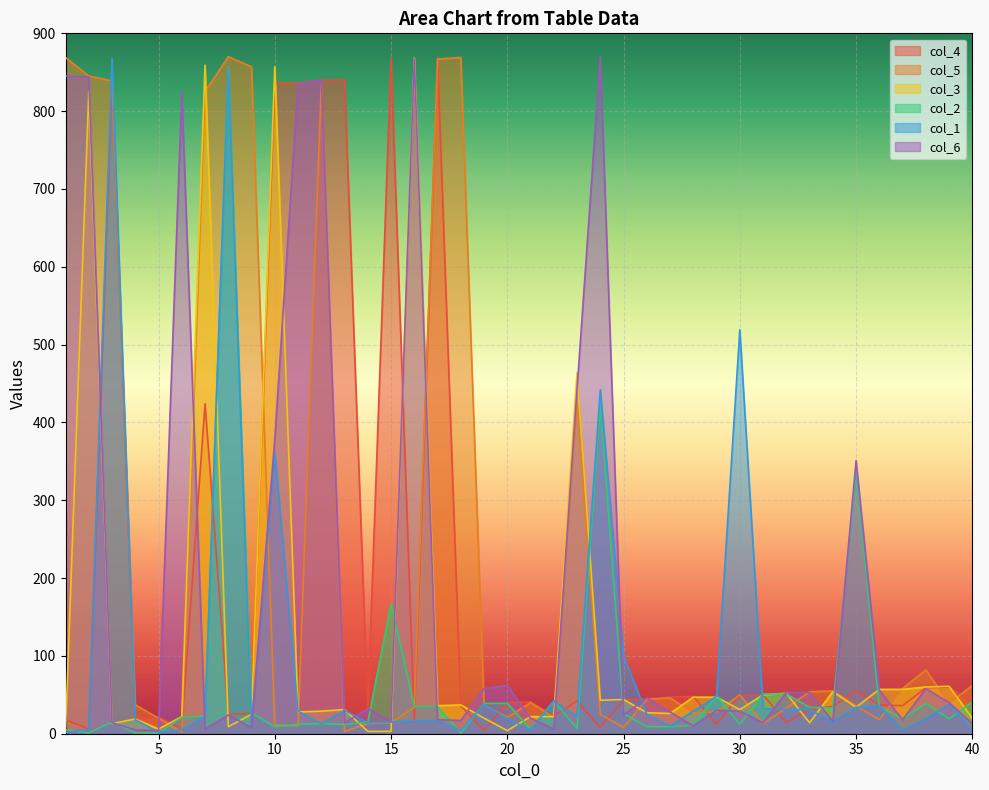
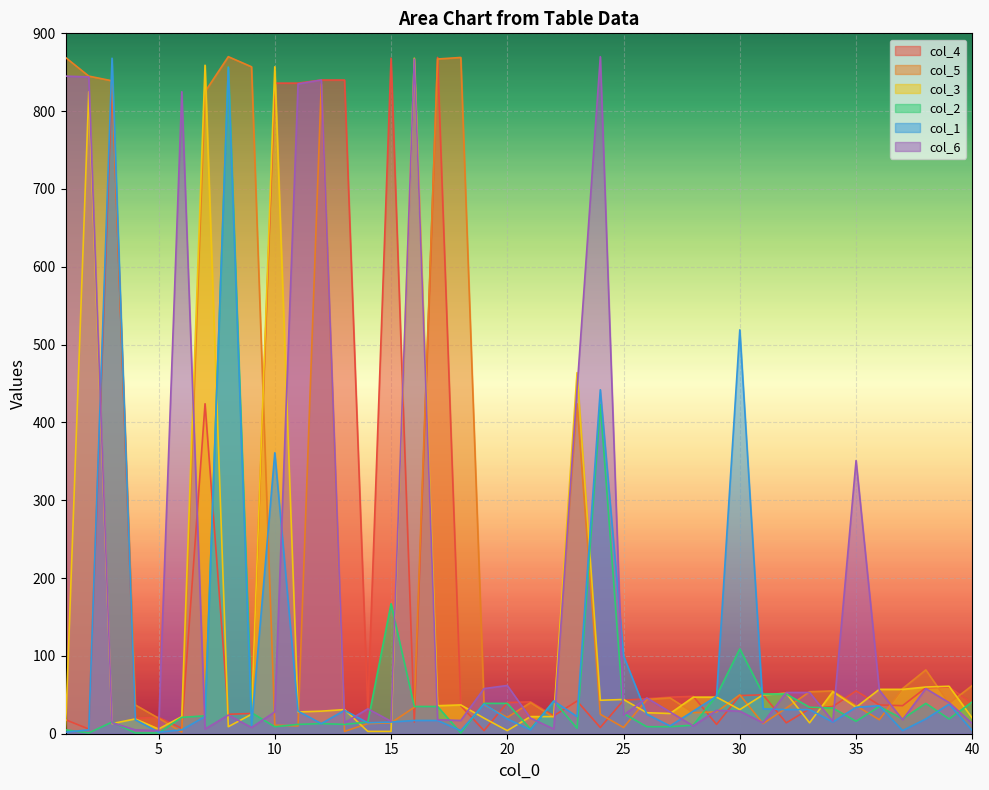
  {
    "col_2": {
      "15": 170,
-     "30": 10,
-     "35": 340
+     "30": 110,
+     "35": 20
    },
    "col_1": {
      "10": 360,
      "25": 100,
      "30": 520,
      "40": 0
    },
    "col_6": {
-     "10": 380,
+     "10": 30,
      "20": 60,
      "35": 350,
      "40": 10
    }
  }
